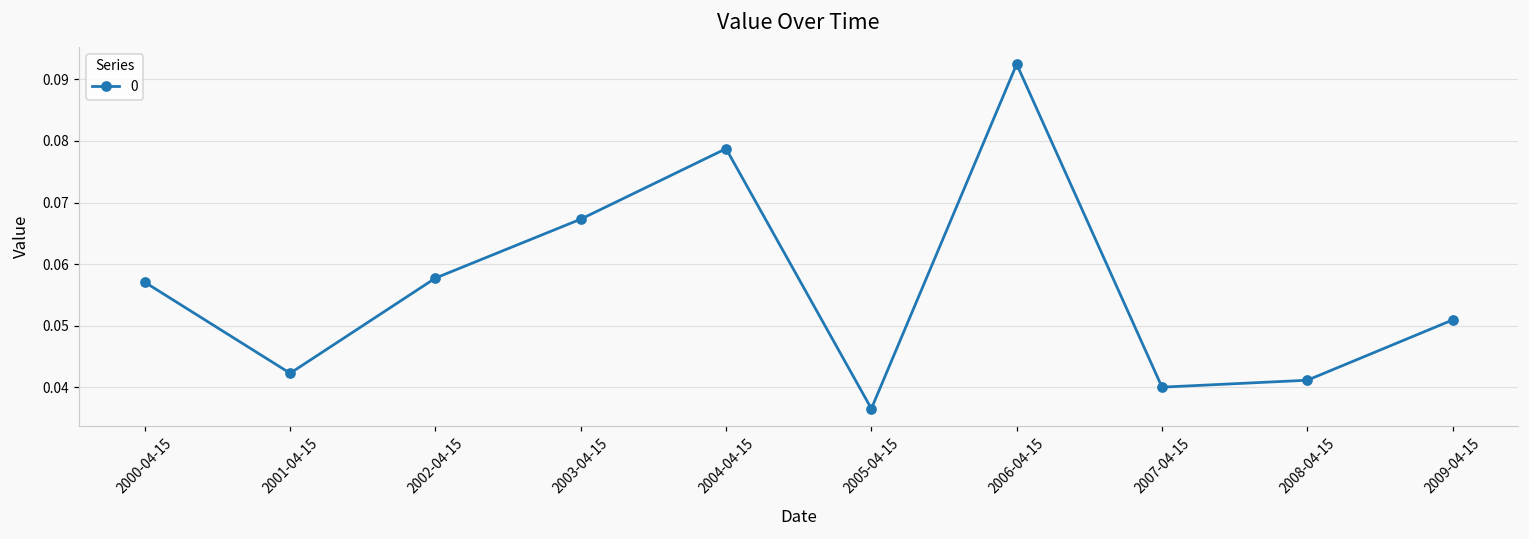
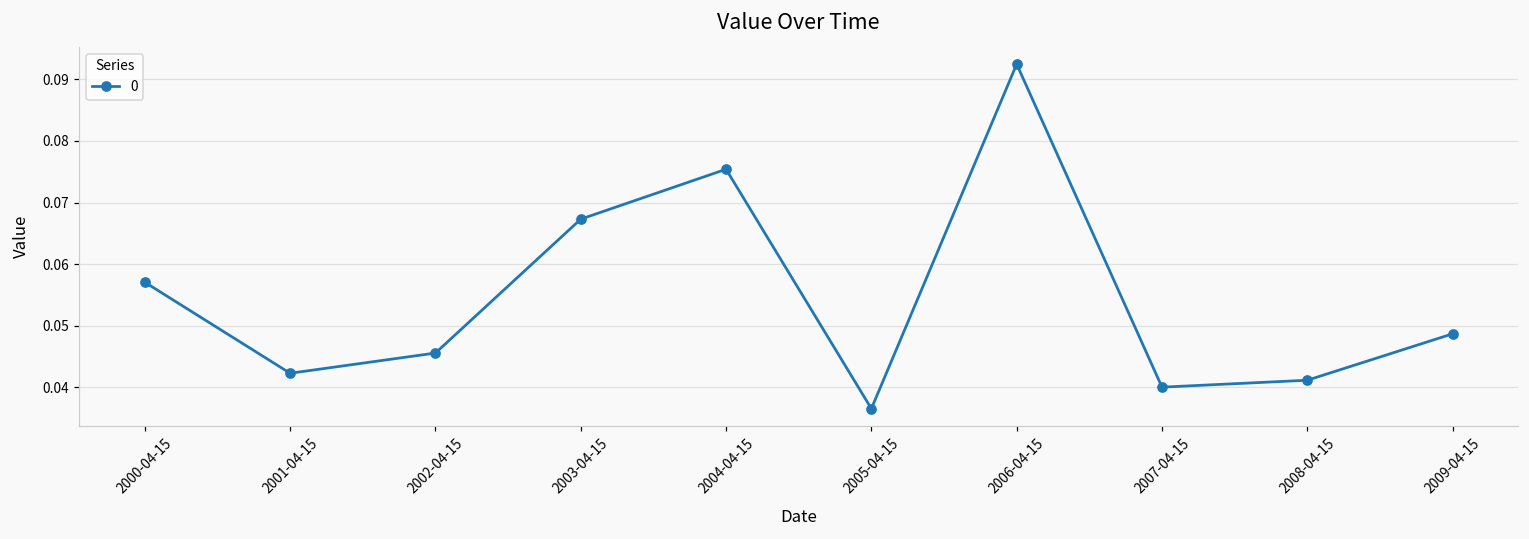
  {
    "2000-04-15": 0.057,
    "2001-04-15": 0.042,
-   "2002-04-15": 0.058,
+   "2002-04-15": 0.046,
    "2003-04-15": 0.067,
-   "2004-04-15": 0.079,
+   "2004-04-15": 0.075,
    "2005-04-15": 0.036,
    "2006-04-15": 0.092,
    "2007-04-15": 0.040,
    "2008-04-15": 0.041,
-   "2009-04-15": 0.051
+   "2009-04-15": 0.049
  }
